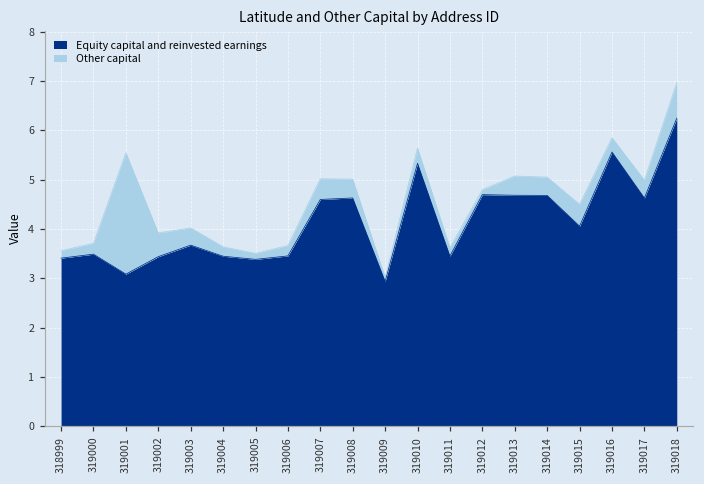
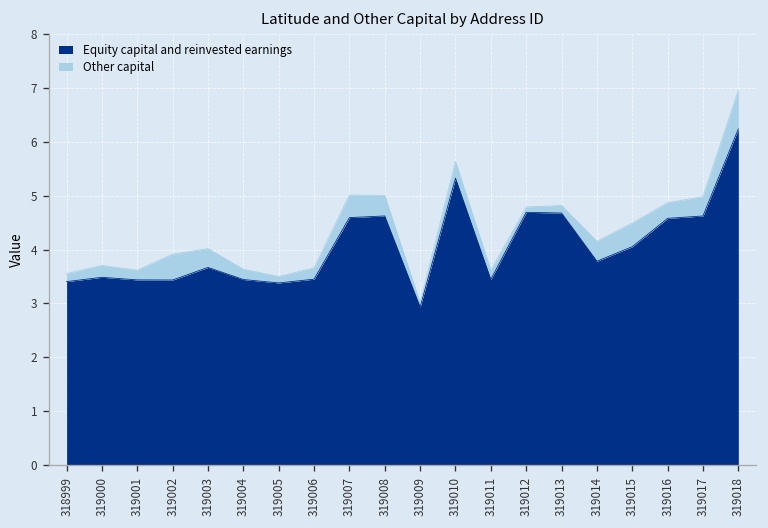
  {
    "Equity capital and reinvested earnings": {
      "318999": 3.4,
      "319000": 3.5,
-     "319001": 3.1,
+     "319001": 3.4,
      "319002": 3.4,
      "319003": 3.7,
      "319004": 3.4,
      "319005": 3.4,
      "319006": 3.5,
      "319007": 4.6,
      "319008": 4.6,
      "319009": 2.9,
      "319010": 5.3,
      "319011": 3.4,
      "319012": 4.7,
      "319013": 4.7,
-     "319014": 4.7,
+     "319014": 3.8,
      "319015": 4.1,
-     "319016": 5.6,
+     "319016": 4.6,
      "319017": 4.6,
      "319018": 6.2
    },
    "Other capital": {
      "318999": 0.1,
      "319000": 0.2,
-     "319001": 2.5,
+     "319001": 0.2,
      "319002": 0.5,
      "319003": 0.4,
      "319004": 0.2,
      "319005": 0.1,
      "319006": 0.2,
      "319007": 0.4,
      "319008": 0.4,
      "319009": 0.1,
      "319010": 0.3,
      "319011": 0.2,
      "319012": 0.1,
-     "319013": 0.4,
+     "319013": 0.1,
      "319014": 0.4,
      "319015": 0.4,
      "319016": 0.3,
      "319017": 0.4,
      "319018": 0.7
    }
  }
